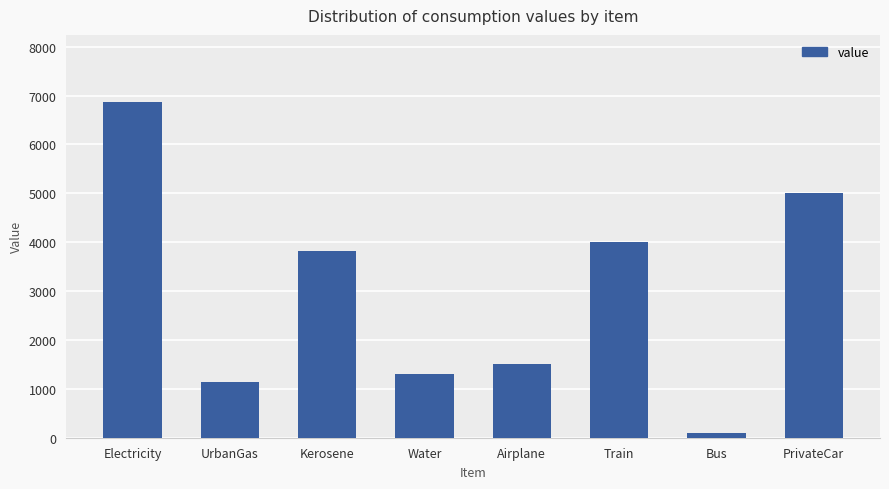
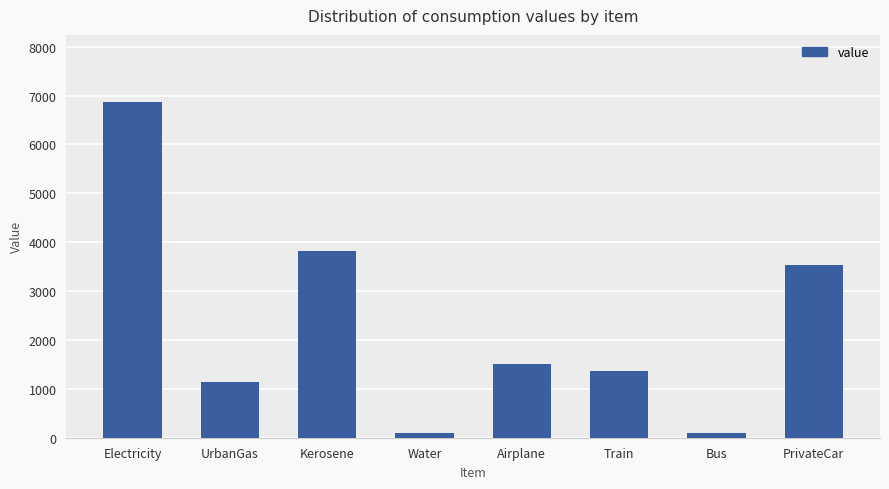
  {
    "Electricity": 6900,
    "UrbanGas": 1100,
    "Kerosene": 3800,
-   "Water": 1300,
+   "Water": 100,
    "Airplane": 1500,
-   "Train": 4000,
+   "Train": 1400,
    "Bus": 100,
-   "PrivateCar": 5000
+   "PrivateCar": 3500
  }
